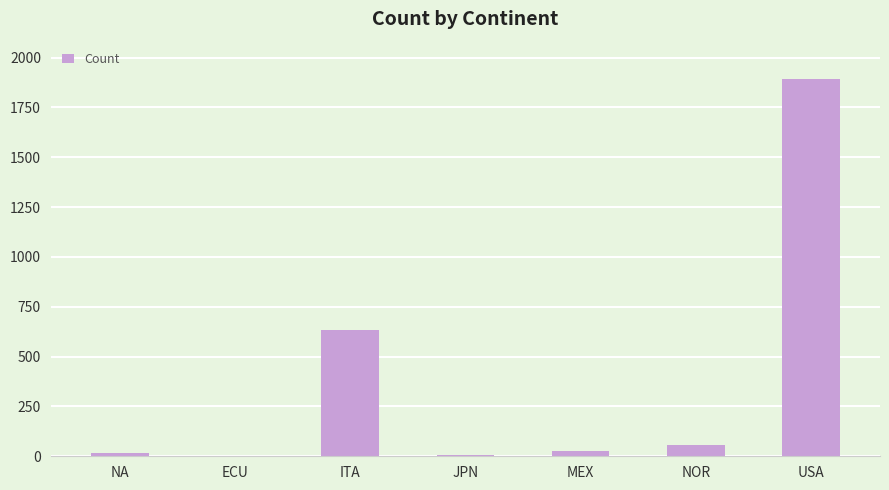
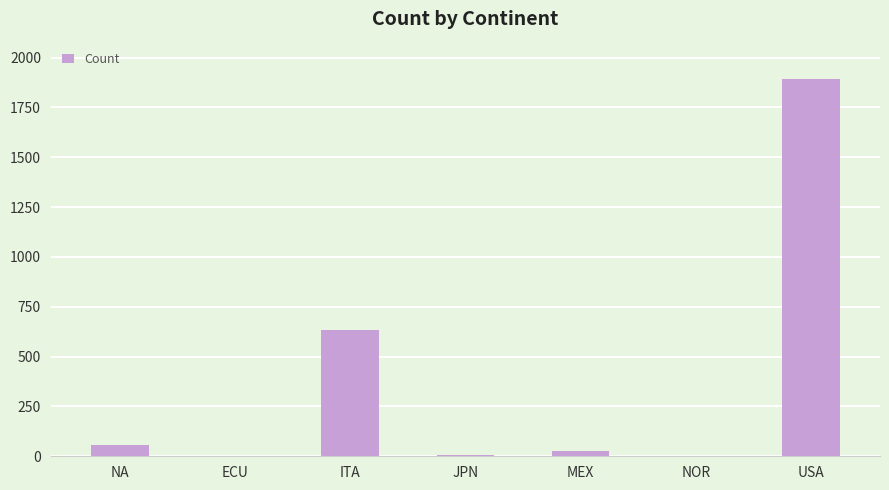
  {
-   "NA": 20,
+   "NA": 60,
    "ITA": 630,
    "MEX": 20,
-   "NOR": 60,
+   "NOR": 0,
    "USA": 1890
  }
